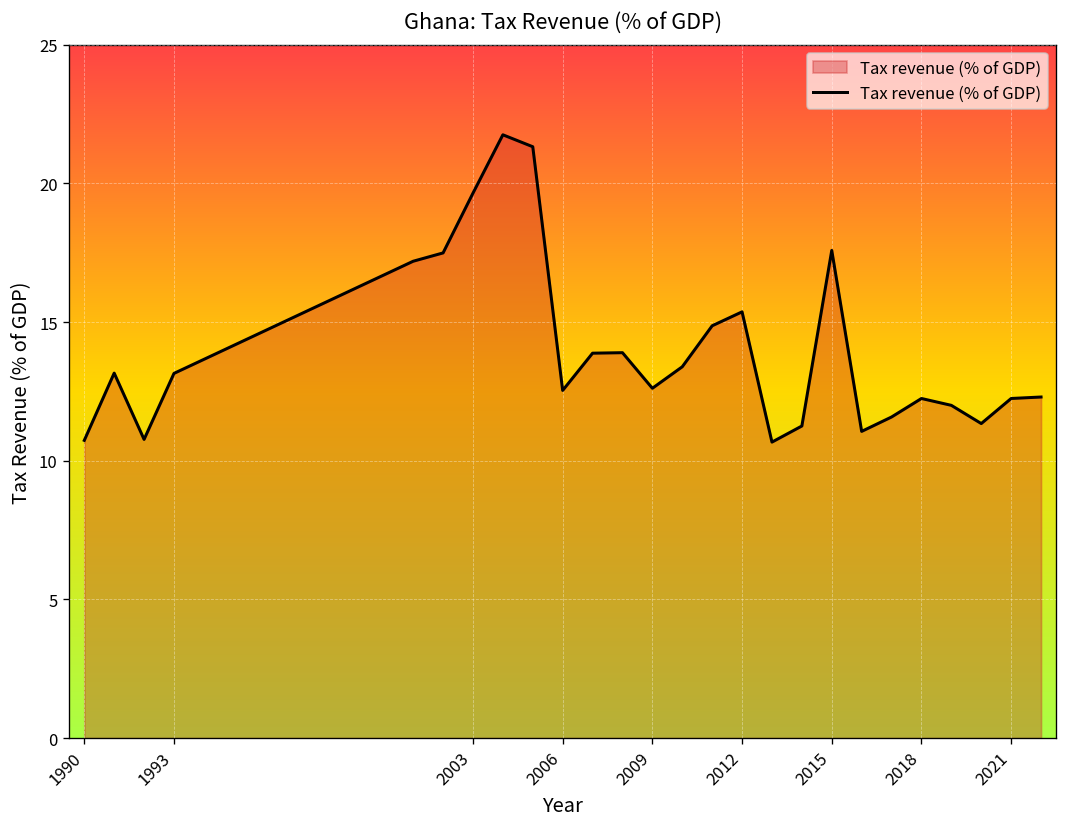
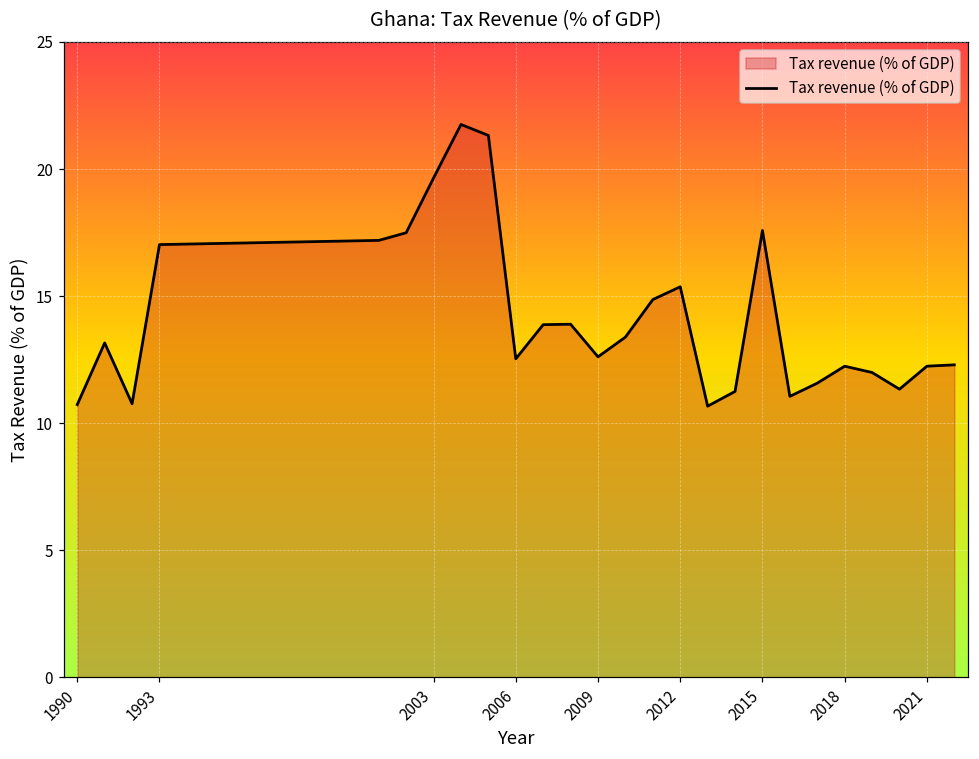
  {
    "1990": 10.7,
-   "1993": 13.1,
+   "1993": 17.0,
    "2003": 19.6,
    "2006": 12.5,
    "2009": 12.6,
    "2012": 15.4,
    "2015": 17.6,
    "2018": 12.2,
    "2021": 12.2
  }
